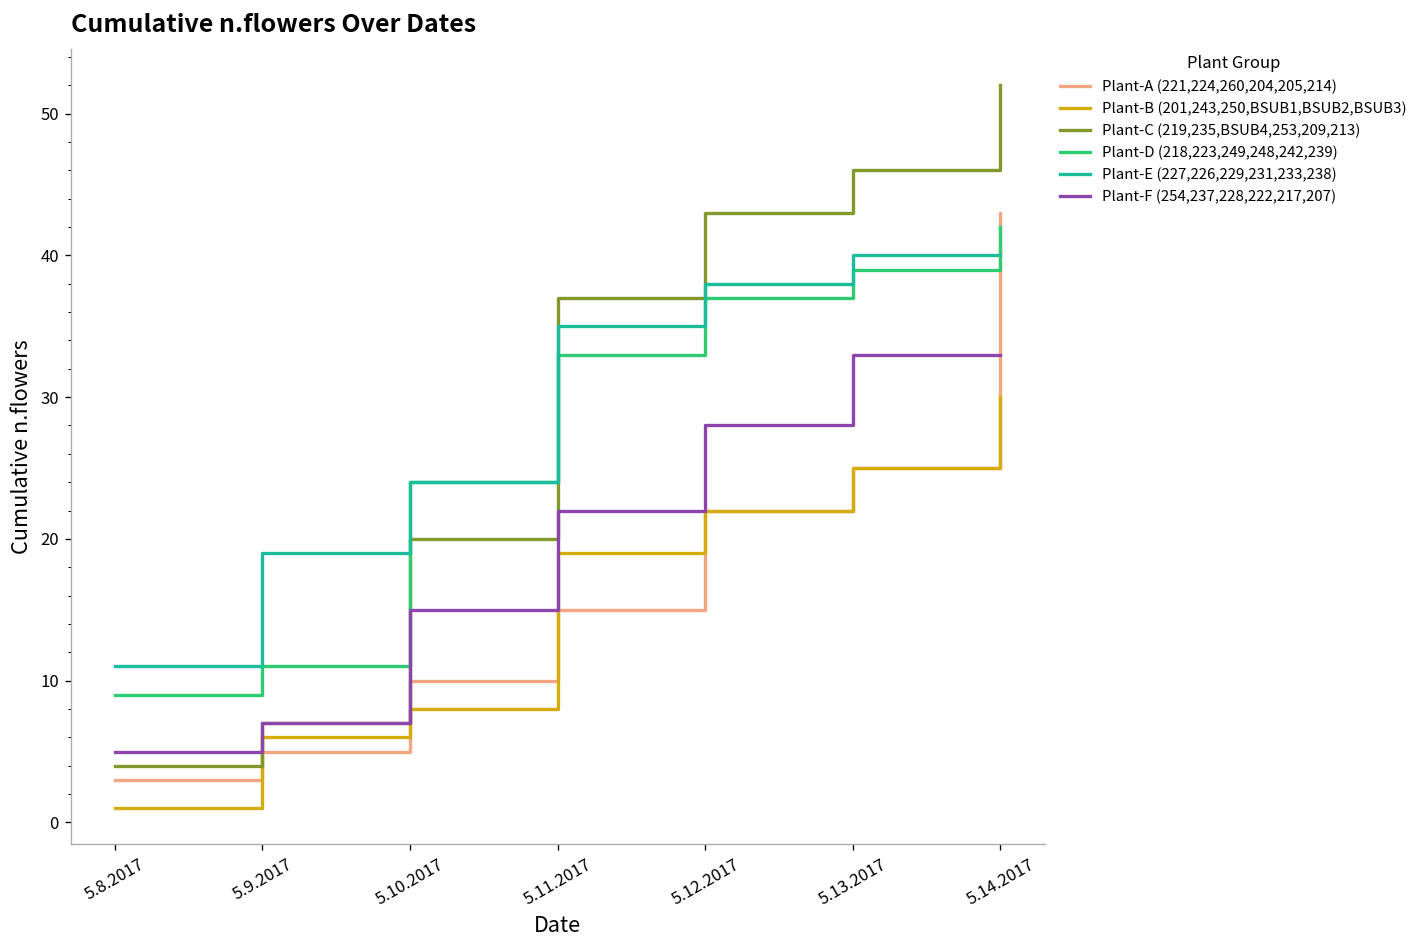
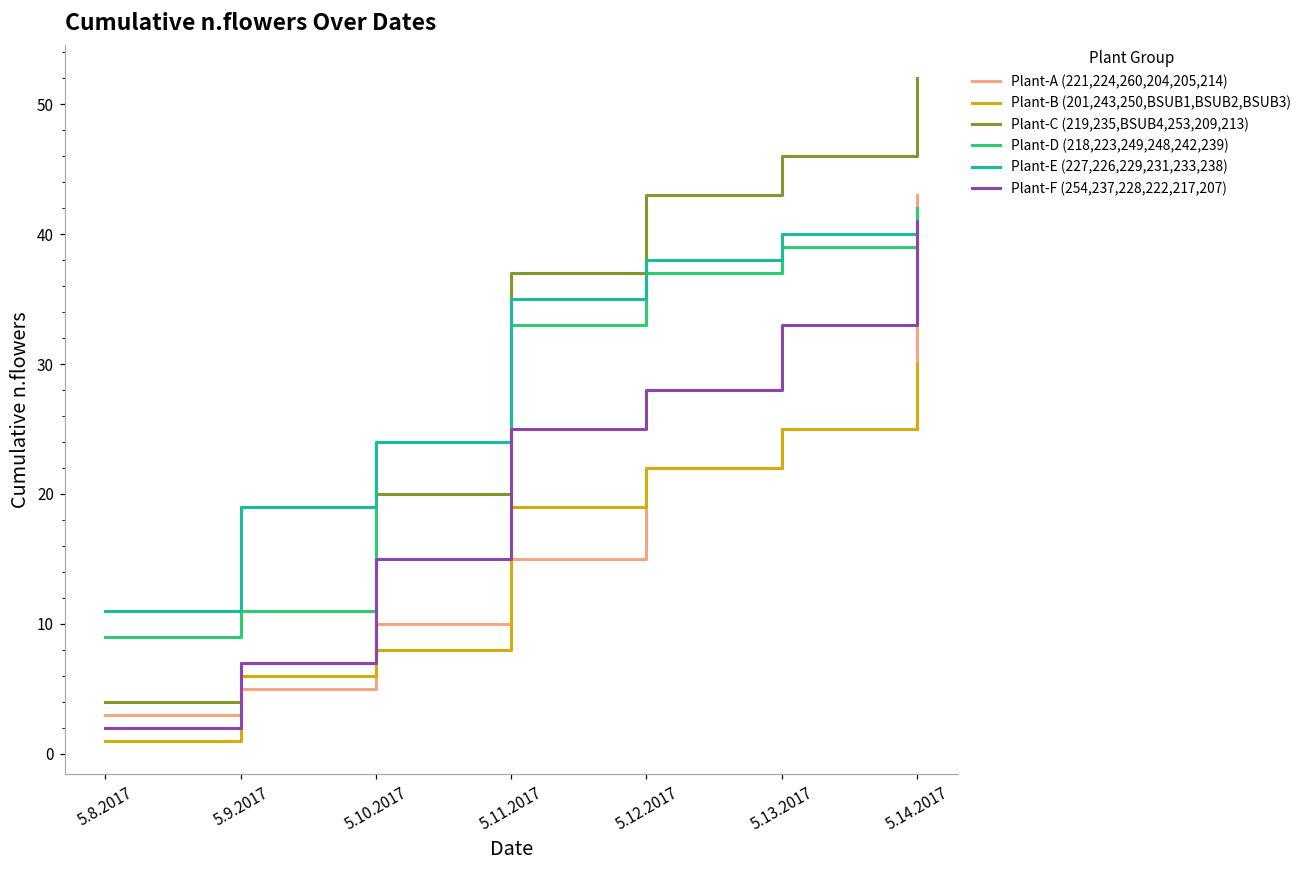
  {
    "Plant-A (221,224,260,204,205,214)": {
      "5.8.2017": 3,
      "5.9.2017": 5,
      "5.10.2017": 10,
      "5.11.2017": 15,
      "5.14.2017": 43
    },
    "Plant-B (201,243,250,BSUB1,BSUB2,BSUB3)": {
      "5.8.2017": 1,
      "5.9.2017": 6,
      "5.10.2017": 8,
      "5.11.2017": 19,
      "5.14.2017": 30
    },
    "Plant-C (219,235,BSUB4,253,209,213)": {
      "5.8.2017": 4,
      "5.10.2017": 20,
      "5.11.2017": 37,
      "5.12.2017": 43,
      "5.13.2017": 46,
      "5.14.2017": 52
    },
    "Plant-F (254,237,228,222,217,207)": {
-     "5.8.2017": 5,
+     "5.8.2017": 2,
      "5.10.2017": 15,
-     "5.11.2017": 22,
+     "5.11.2017": 25,
      "5.12.2017": 28,
      "5.13.2017": 33,
-     "5.14.2017": 33
+     "5.14.2017": 41
    }
  }
